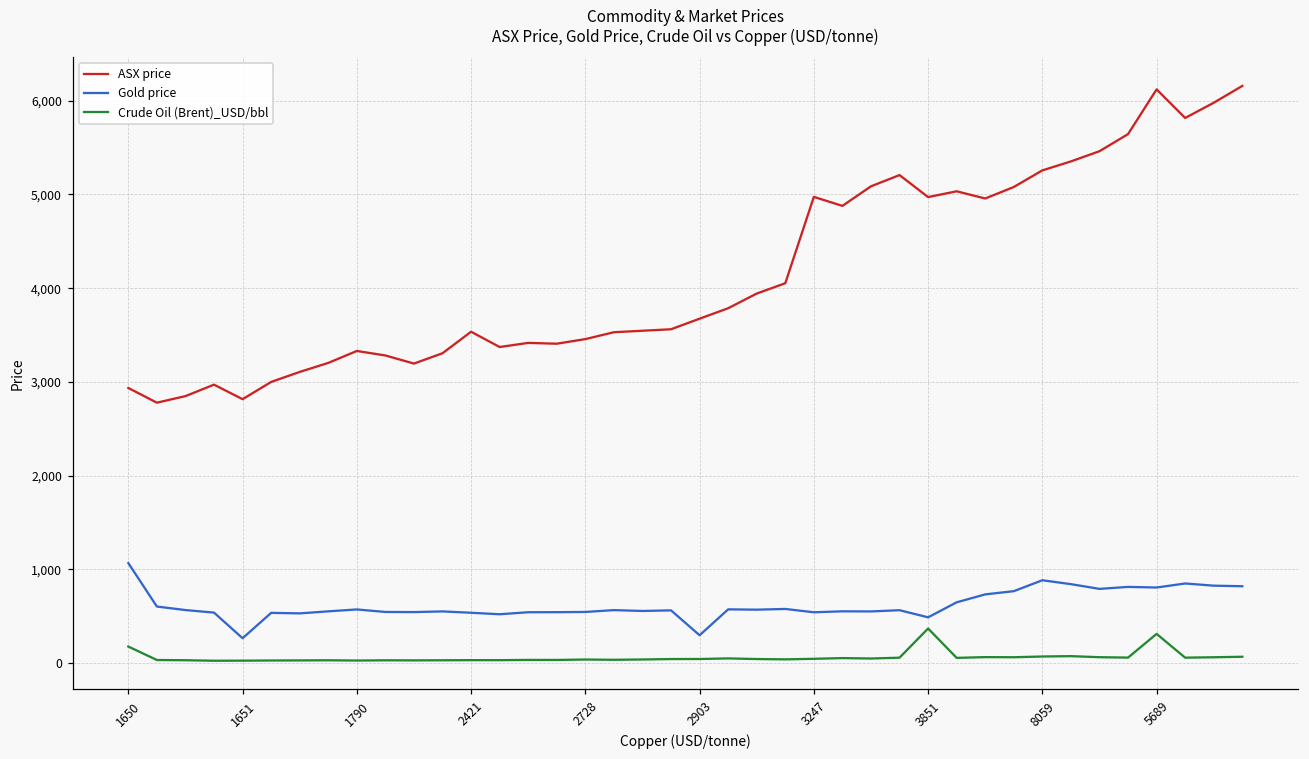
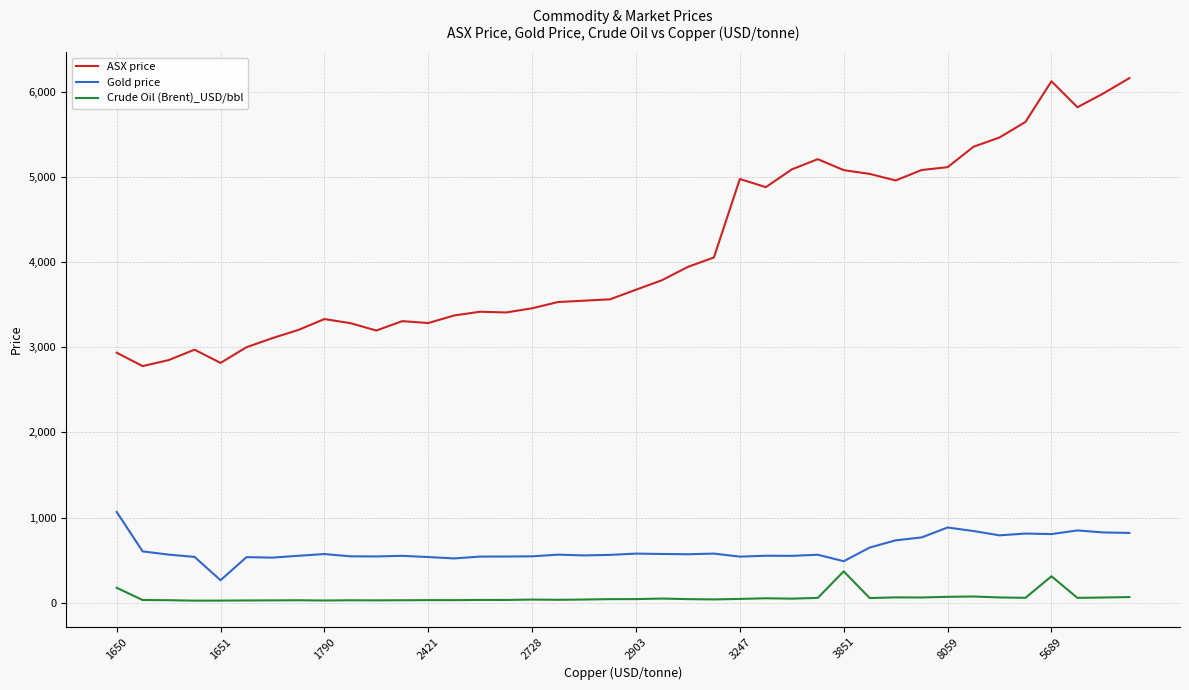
  {
    "ASX price": {
      "1650": "2,900",
      "1651": "2,800",
      "1790": "3,300",
-     "2421": "3,500",
+     "2421": "3,300",
      "2728": "3,500",
      "2903": "3,700",
      "3247": "5,000",
-     "3851": "5,000",
-     "8059": "5,300",
+     "3851": "5,100",
+     "8059": "5,100",
      "5689": "6,100"
    },
    "Gold price": {
      "1650": "1,100",
      "1651": "300",
      "1790": "600",
      "2421": "500",
      "2728": "500",
-     "2903": "300",
+     "2903": "600",
      "3247": "500",
      "3851": "500",
      "8059": "900",
      "5689": "800"
    },
    "Crude Oil (Brent)_USD/bbl": {
      "1650": "200",
      "1651": "0",
      "1790": "0",
      "2421": "0",
      "2728": "0",
      "2903": "0",
      "3247": "0",
      "3851": "400",
      "8059": "100",
      "5689": "300"
    }
  }
